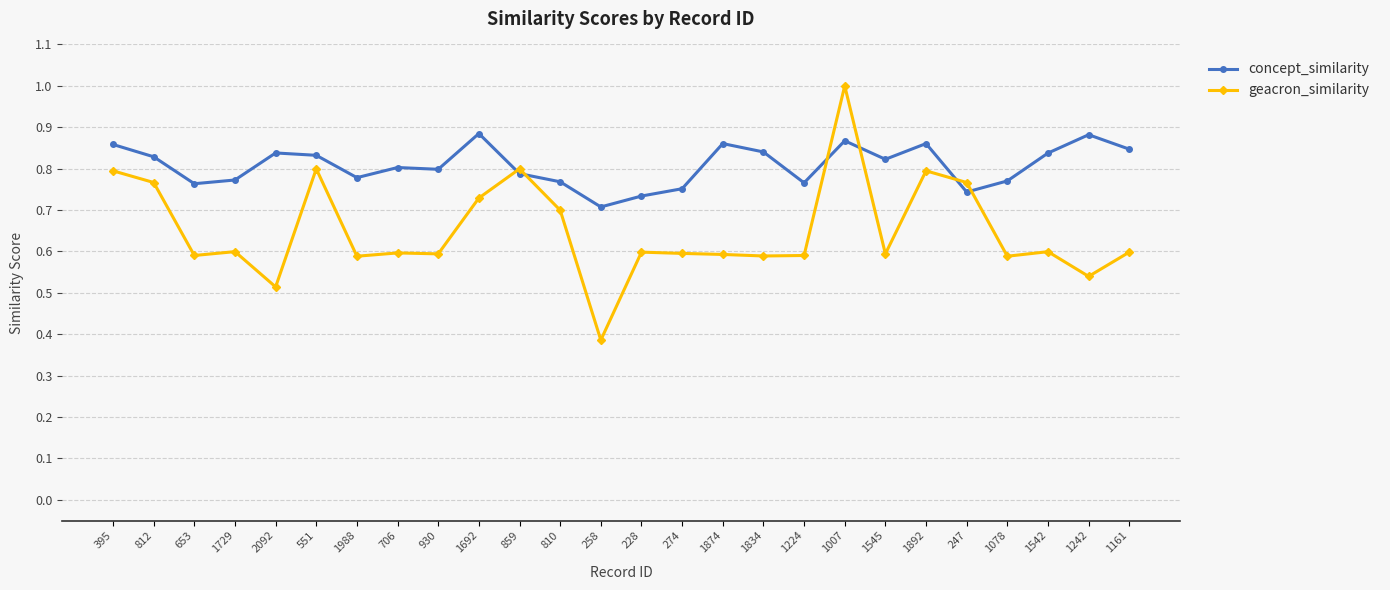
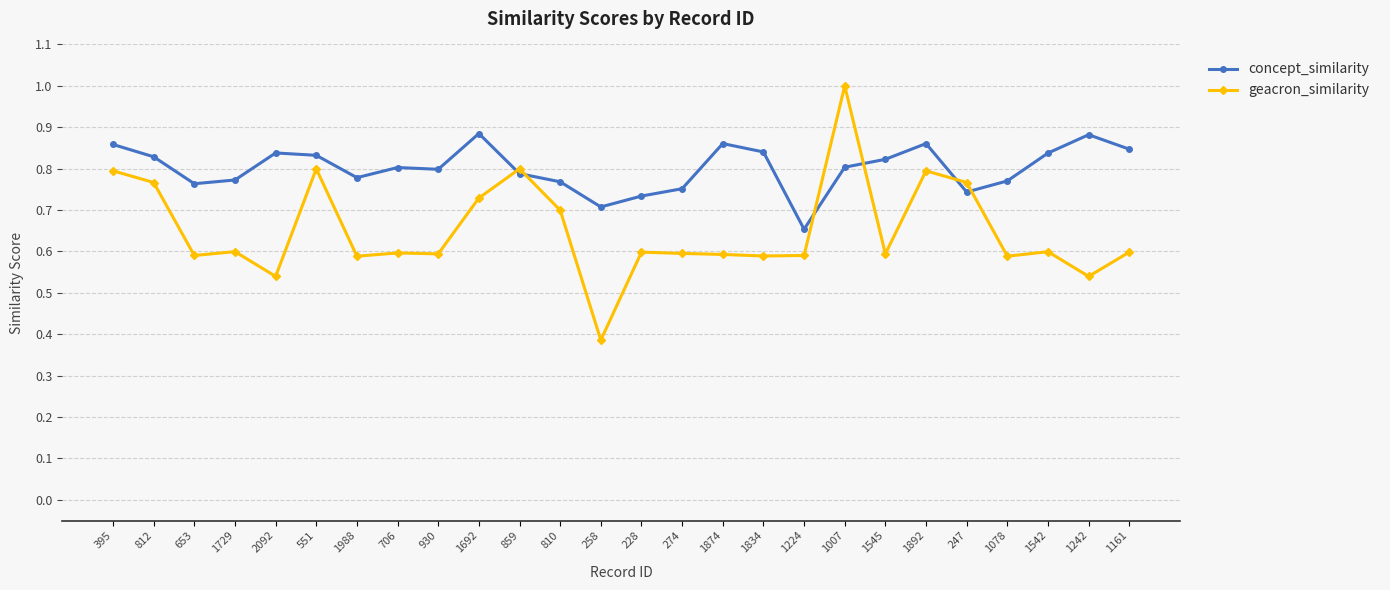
  {
    "concept_similarity": {
      "395": 0.86,
      "812": 0.83,
      "653": 0.76,
      "1729": 0.77,
      "2092": 0.84,
      "551": 0.83,
      "1988": 0.78,
      "706": 0.80,
      "930": 0.80,
      "1692": 0.88,
      "859": 0.79,
      "810": 0.77,
      "258": 0.71,
      "228": 0.73,
      "274": 0.75,
      "1874": 0.86,
      "1834": 0.84,
-     "1224": 0.77,
-     "1007": 0.87,
+     "1224": 0.65,
+     "1007": 0.80,
      "1545": 0.82,
      "1892": 0.86,
      "247": 0.74,
      "1078": 0.77,
      "1542": 0.84,
      "1242": 0.88,
      "1161": 0.85
    },
    "geacron_similarity": {
      "395": 0.79,
      "812": 0.77,
      "653": 0.59,
      "1729": 0.60,
-     "2092": 0.51,
+     "2092": 0.54,
      "551": 0.80,
      "1988": 0.59,
      "706": 0.60,
      "930": 0.59,
      "1692": 0.73,
      "859": 0.80,
      "810": 0.70,
      "258": 0.39,
      "228": 0.60,
      "274": 0.60,
      "1874": 0.59,
      "1834": 0.59,
      "1224": 0.59,
      "1007": 1.00,
      "1545": 0.59,
      "1892": 0.79,
      "247": 0.77,
      "1078": 0.59,
      "1542": 0.60,
      "1242": 0.54,
      "1161": 0.60
    }
  }
